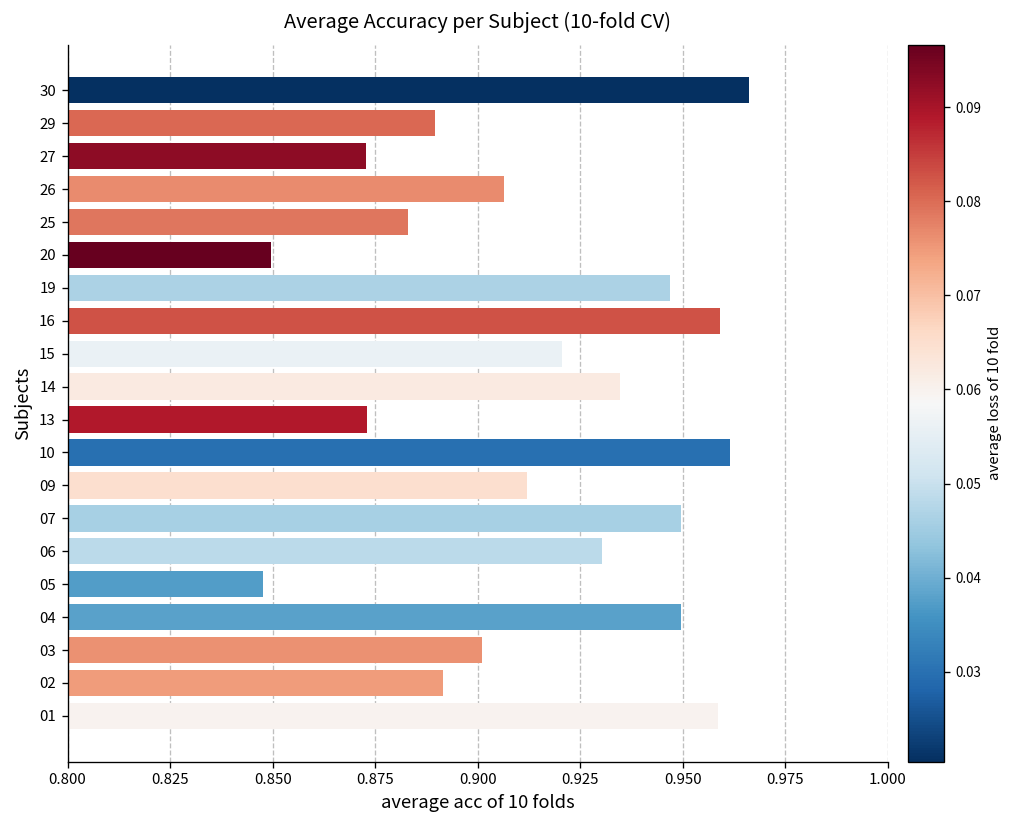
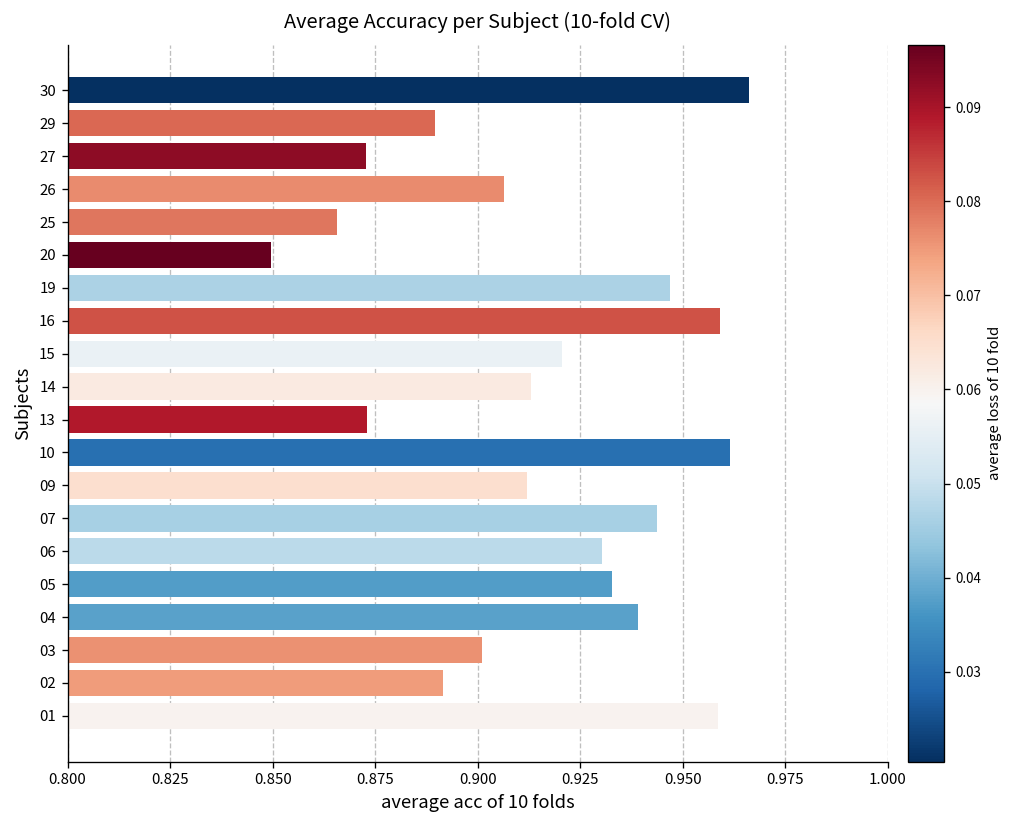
  {
    "30": 0.966,
    "29": 0.889,
    "27": 0.873,
    "26": 0.906,
-   "25": 0.883,
+   "25": 0.866,
    "20": 0.850,
    "19": 0.947,
    "16": 0.959,
    "15": 0.921,
-   "14": 0.935,
+   "14": 0.913,
    "13": 0.873,
    "10": 0.962,
    "09": 0.912,
-   "07": 0.949,
+   "07": 0.944,
    "06": 0.930,
-   "05": 0.848,
-   "04": 0.949,
+   "05": 0.933,
+   "04": 0.939,
    "03": 0.901,
    "02": 0.891,
    "01": 0.959
  }
